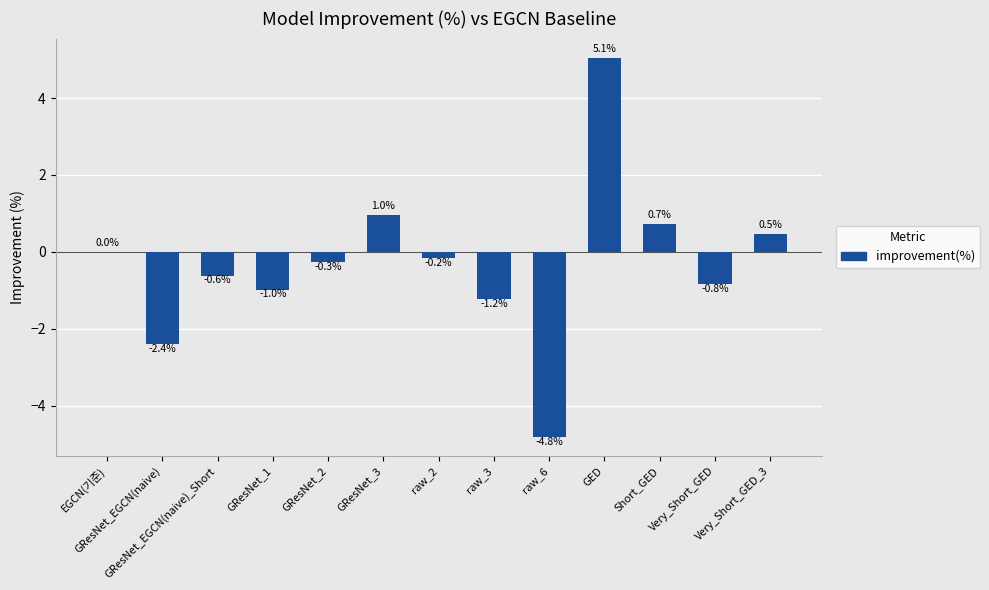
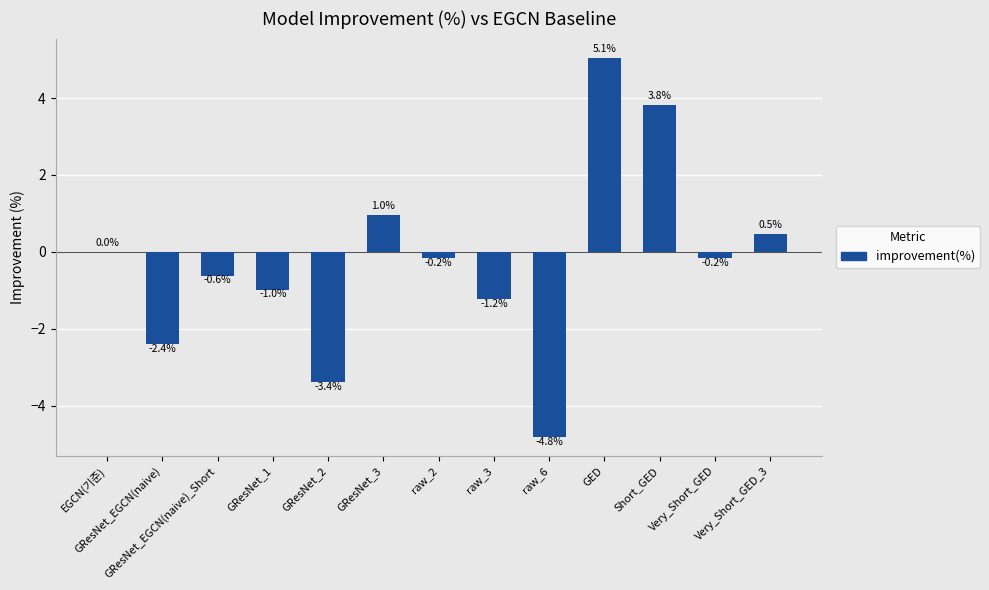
  {
    "EGCN(기준)": "0.0%",
    "GResNet_EGCN(naive)": "-2.4%",
    "GResNet_EGCN(naive)_Short": "-0.6%",
    "GResNet_1": "-1.0%",
-   "GResNet_2": "-0.3%",
+   "GResNet_2": "-3.4%",
    "GResNet_3": "1.0%",
    "raw_2": "-0.2%",
    "raw_3": "-1.2%",
    "raw_6": "-4.8%",
    "GED": "5.1%",
-   "Short_GED": "0.7%",
-   "Very_Short_GED": "-0.8%",
+   "Short_GED": "3.8%",
+   "Very_Short_GED": "-0.2%",
    "Very_Short_GED_3": "0.5%"
  }
